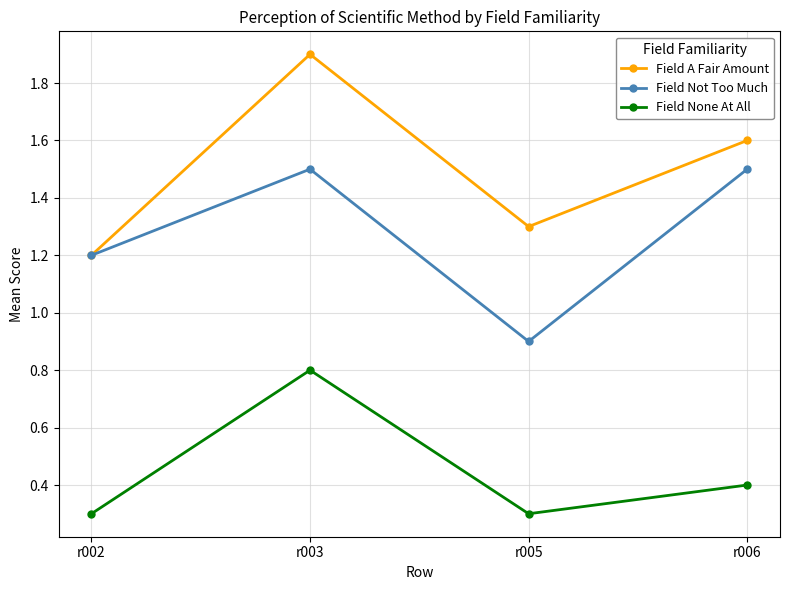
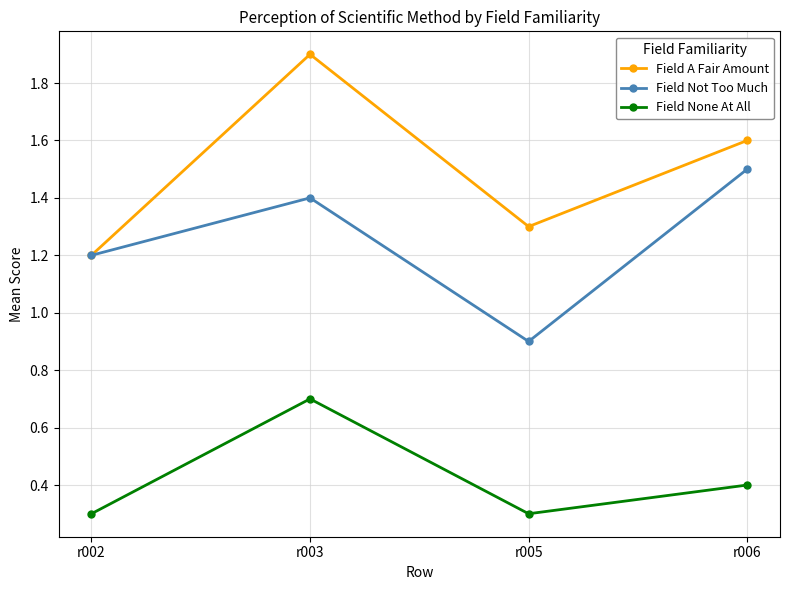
  {
    "Field A Fair Amount": {
      "r003": 1.9,
      "r005": 1.3,
      "r006": 1.6
    },
    "Field Not Too Much": {
-     "r003": 1.5,
+     "r003": 1.4,
      "r005": 0.9,
      "r006": 1.5
    },
    "Field None At All": {
      "r002": 0.3,
-     "r003": 0.8,
+     "r003": 0.7,
      "r005": 0.3,
      "r006": 0.4
    }
  }
